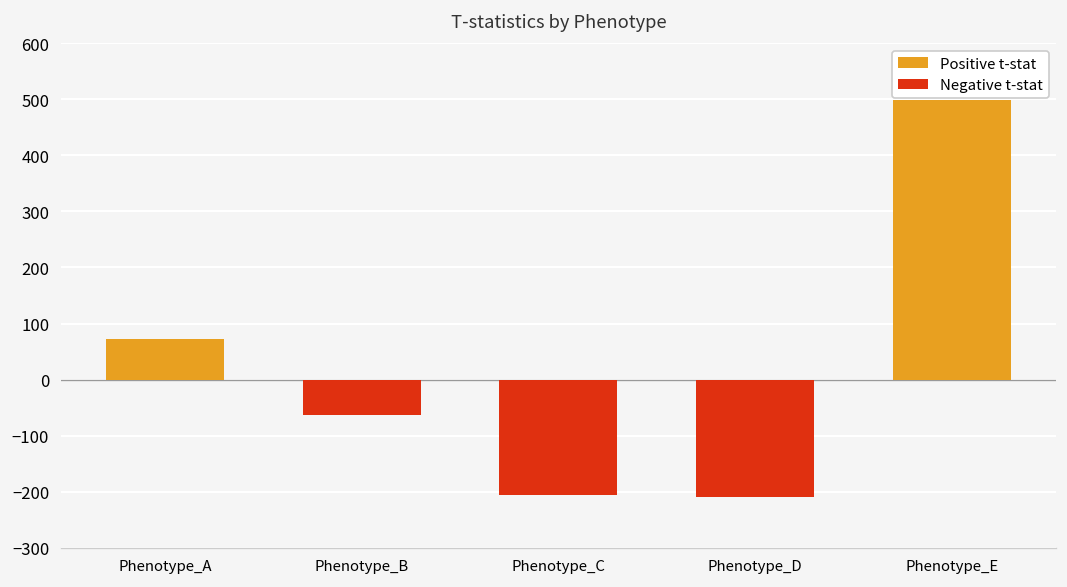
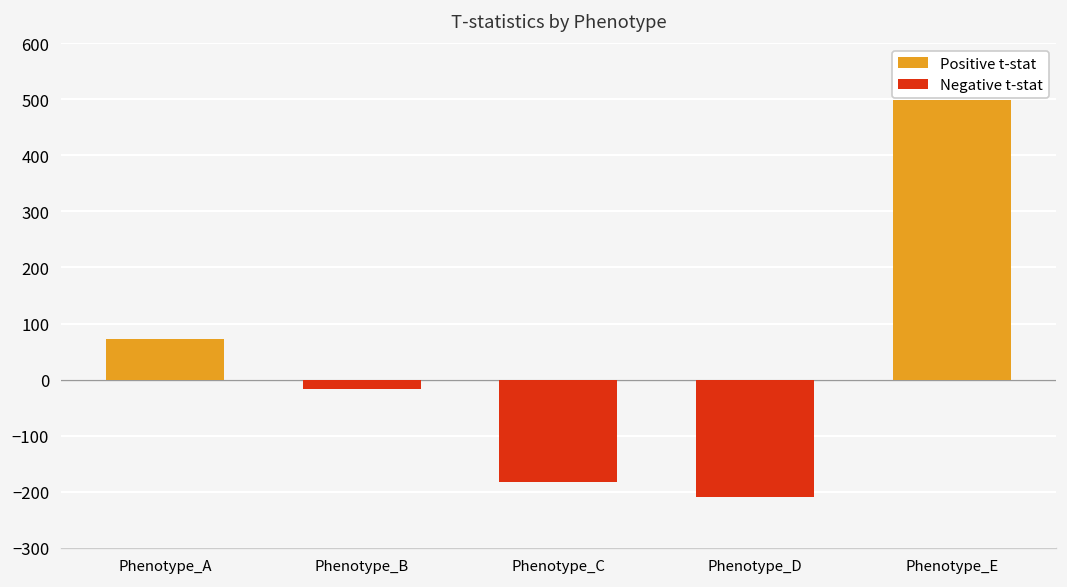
  {
    "Phenotype_A": 70,
-   "Phenotype_B": -60,
-   "Phenotype_C": -210,
+   "Phenotype_B": -20,
+   "Phenotype_C": -180,
    "Phenotype_D": -210
  }
